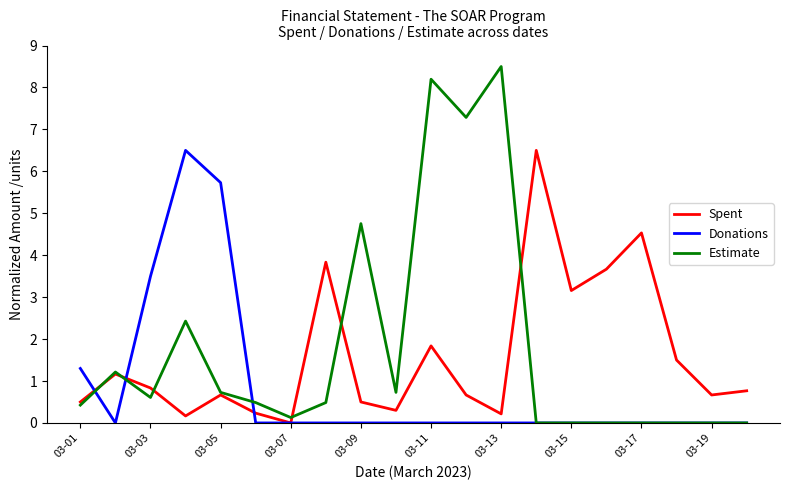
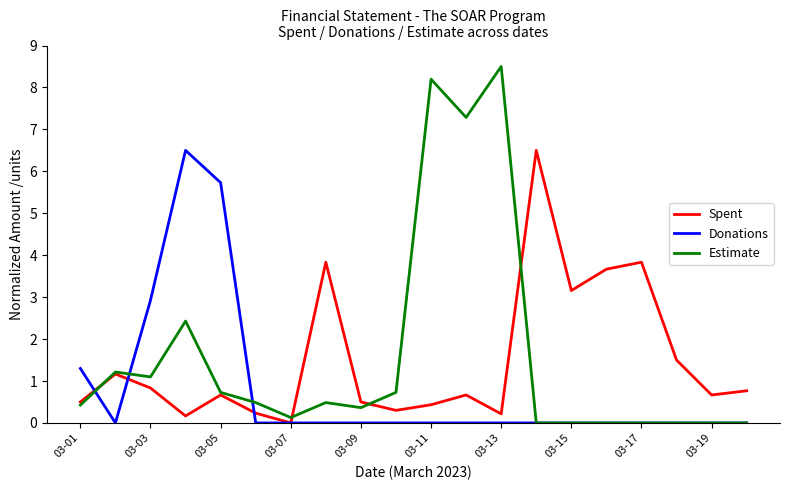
  {
    "Spent": {
      "03-01": 0.5,
      "03-03": 0.8,
      "03-05": 0.7,
      "03-09": 0.5,
-     "03-11": 1.8,
+     "03-11": 0.4,
      "03-13": 0.2,
      "03-15": 3.2,
-     "03-17": 4.5,
+     "03-17": 3.8,
      "03-19": 0.7
    },
    "Donations": {
      "03-01": 1.3,
-     "03-03": 3.5,
+     "03-03": 2.9,
      "03-05": 5.7,
      "03-09": 0.0,
      "03-11": 0.0,
      "03-13": 0.0
    },
    "Estimate": {
      "03-01": 0.4,
-     "03-03": 0.6,
+     "03-03": 1.1,
      "03-05": 0.7,
      "03-07": 0.1,
-     "03-09": 4.8,
+     "03-09": 0.4,
      "03-11": 8.2,
      "03-13": 8.5
    }
  }
